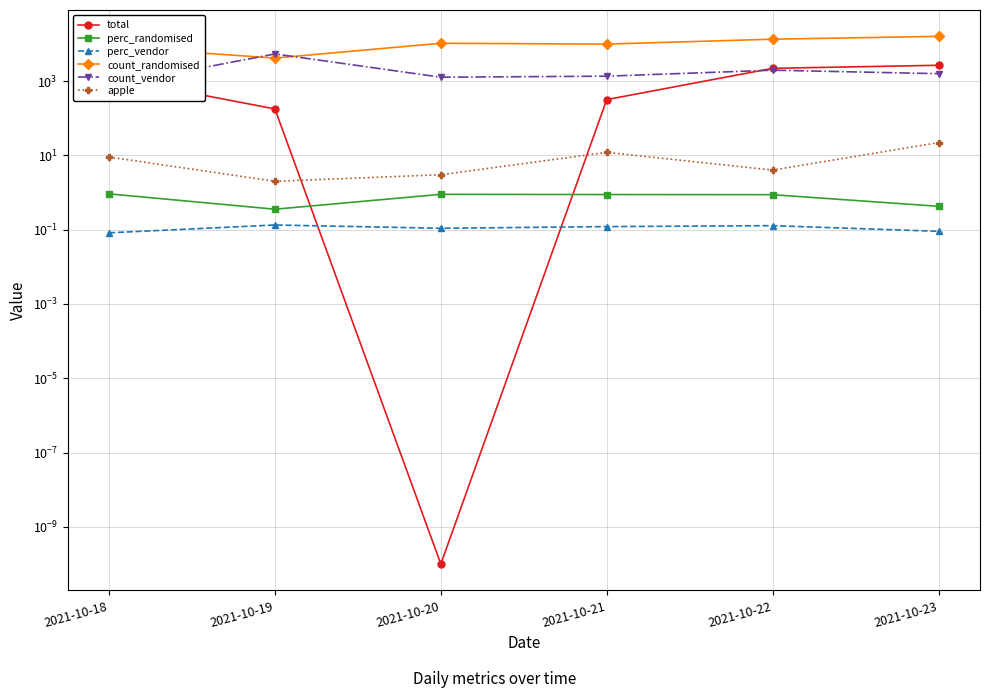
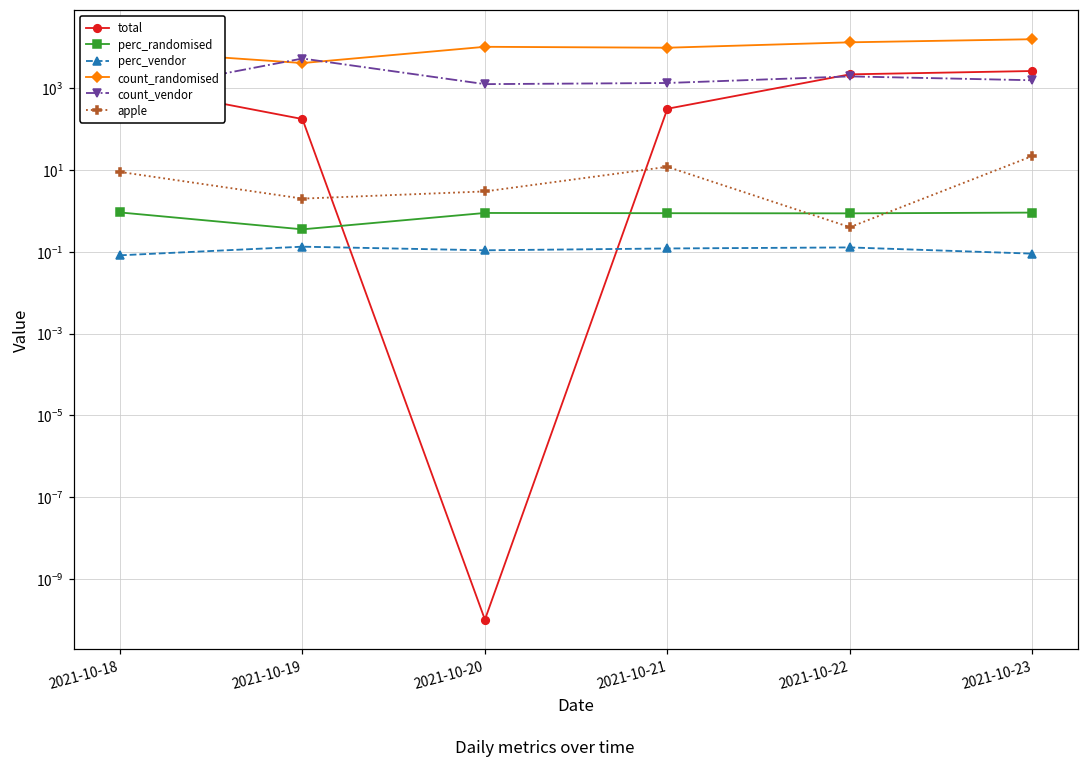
  {
    "total": {
      "2021-10-19": 200,
      "2021-10-20": 0.00000000010,
      "2021-10-21": 300,
      "2021-10-23": 3000
    },
    "perc_randomised": {
      "2021-10-18": 0.9,
      "2021-10-19": 0.4,
      "2021-10-20": 0.9,
      "2021-10-21": 0.9,
      "2021-10-22": 0.9,
-     "2021-10-23": 0.4
+     "2021-10-23": 0.9
    },
    "perc_vendor": {
      "2021-10-18": 0.08,
      "2021-10-19": 0.13,
      "2021-10-20": 0.1,
      "2021-10-21": 0.12,
      "2021-10-22": 0.13,
      "2021-10-23": 0.1
    },
    "count_randomised": {
      "2021-10-19": 4000,
      "2021-10-20": 10000,
      "2021-10-21": 10000,
      "2021-10-22": 13000,
      "2021-10-23": 16000
    },
    "count_vendor": {
      "2021-10-19": 5000,
      "2021-10-20": 1300,
      "2021-10-21": 1300,
      "2021-10-23": 1600
    },
    "apple": {
      "2021-10-18": 9,
      "2021-10-19": 2,
      "2021-10-20": 3,
      "2021-10-21": 12,
-     "2021-10-22": 4,
+     "2021-10-22": 0.4,
      "2021-10-23": 20
    }
  }
